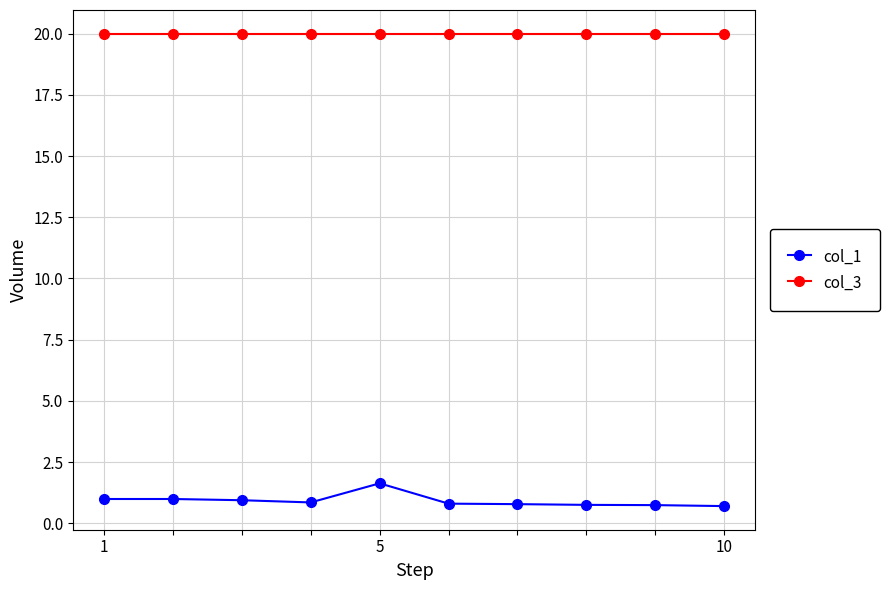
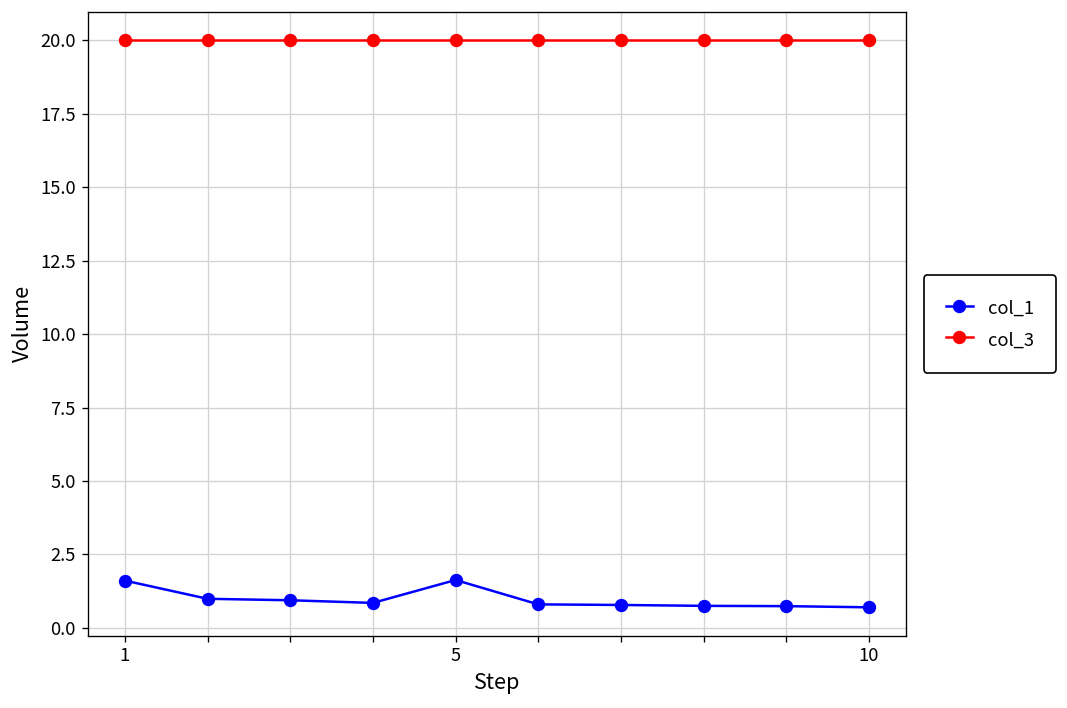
  {
    "col_1": {
-     "1": 1.0,
+     "1": 1.6,
      "5": 1.6,
      "10": 0.7
    },
    "col_3": {
      "1": 20.0,
      "5": 20.0,
      "10": 20.0
    }
  }
